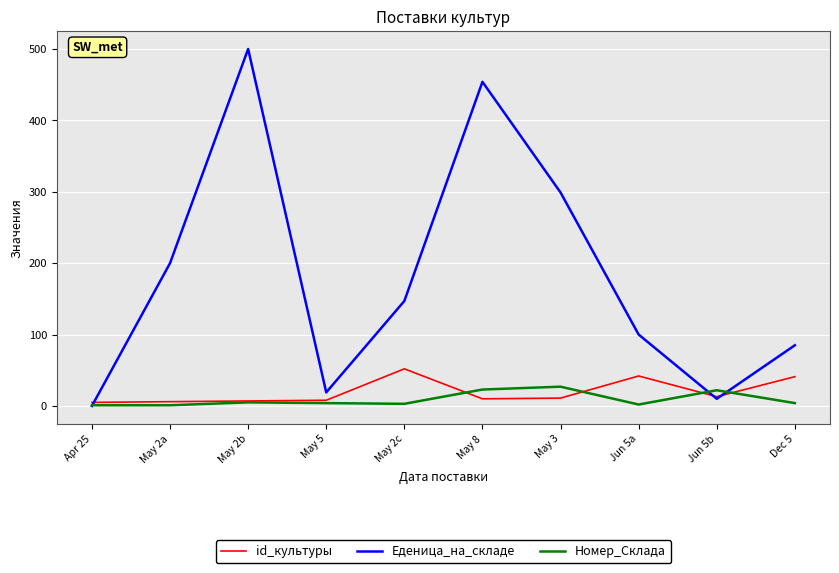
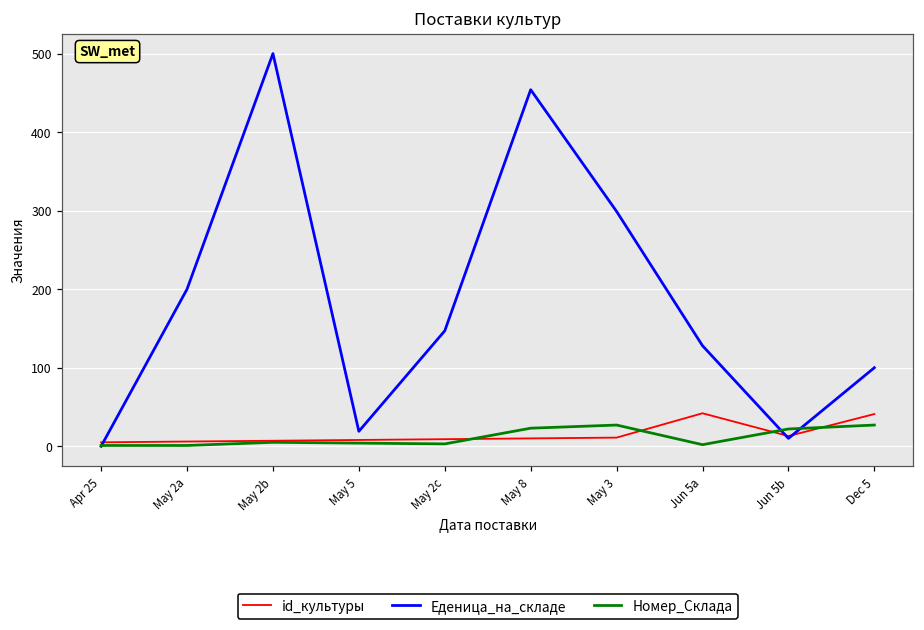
  {
    "id_культуры": {
      "Apr 25": 10,
      "May 2a": 10,
      "May 5": 10,
-     "May 2c": 50,
+     "May 2c": 10,
      "May 8": 10,
      "May 3": 10,
      "Jun 5a": 40,
      "Dec 5": 40
    },
    "Еденица_на_складе": {
      "May 2a": 200,
      "May 2b": 500,
      "May 5": 20,
      "May 2c": 150,
      "May 8": 450,
      "May 3": 300,
-     "Jun 5a": 100,
-     "Dec 5": 90
+     "Jun 5a": 130,
+     "Dec 5": 100
    },
    "Номер_Склада": {
      "May 2a": 0,
      "May 5": 0,
      "May 2c": 0,
      "May 8": 20,
      "May 3": 30,
      "Jun 5a": 0,
      "Jun 5b": 20,
-     "Dec 5": 0
+     "Dec 5": 30
    }
  }
